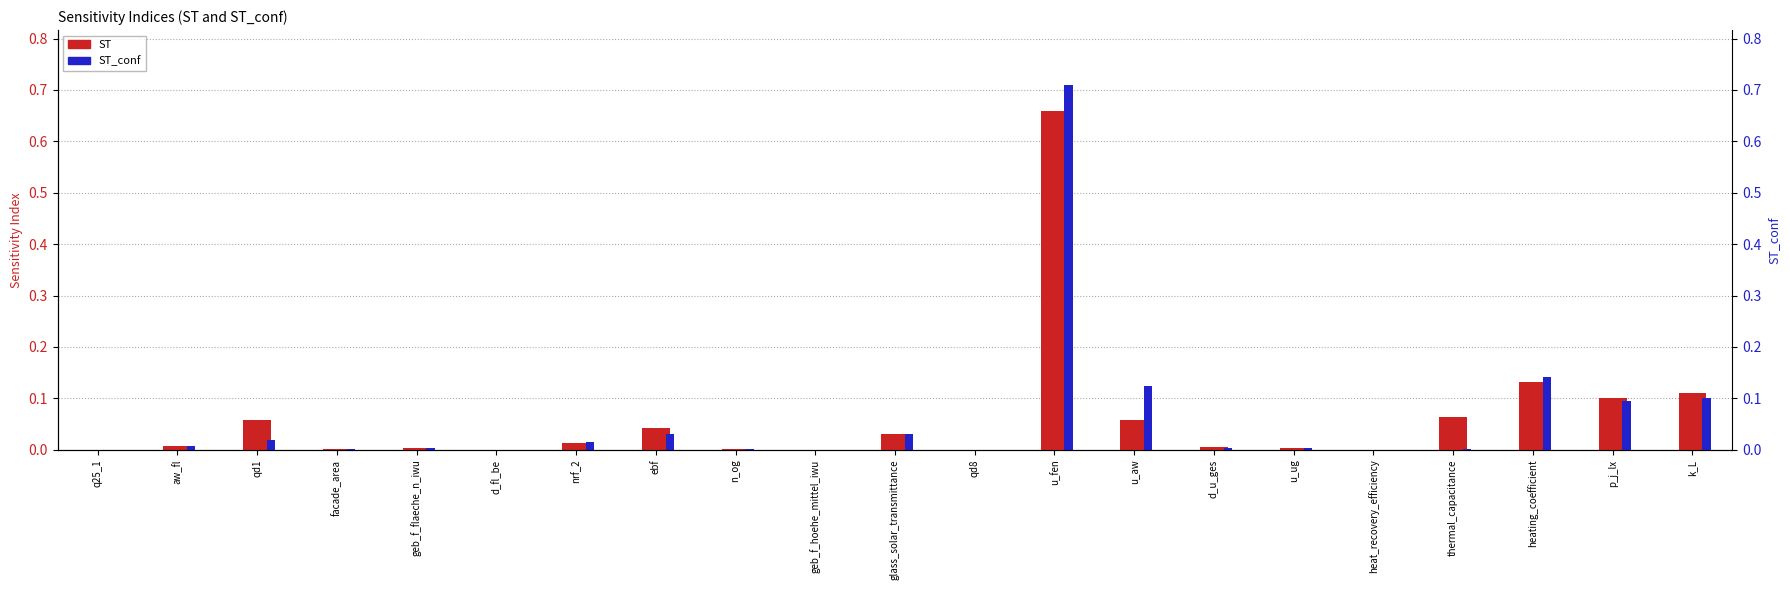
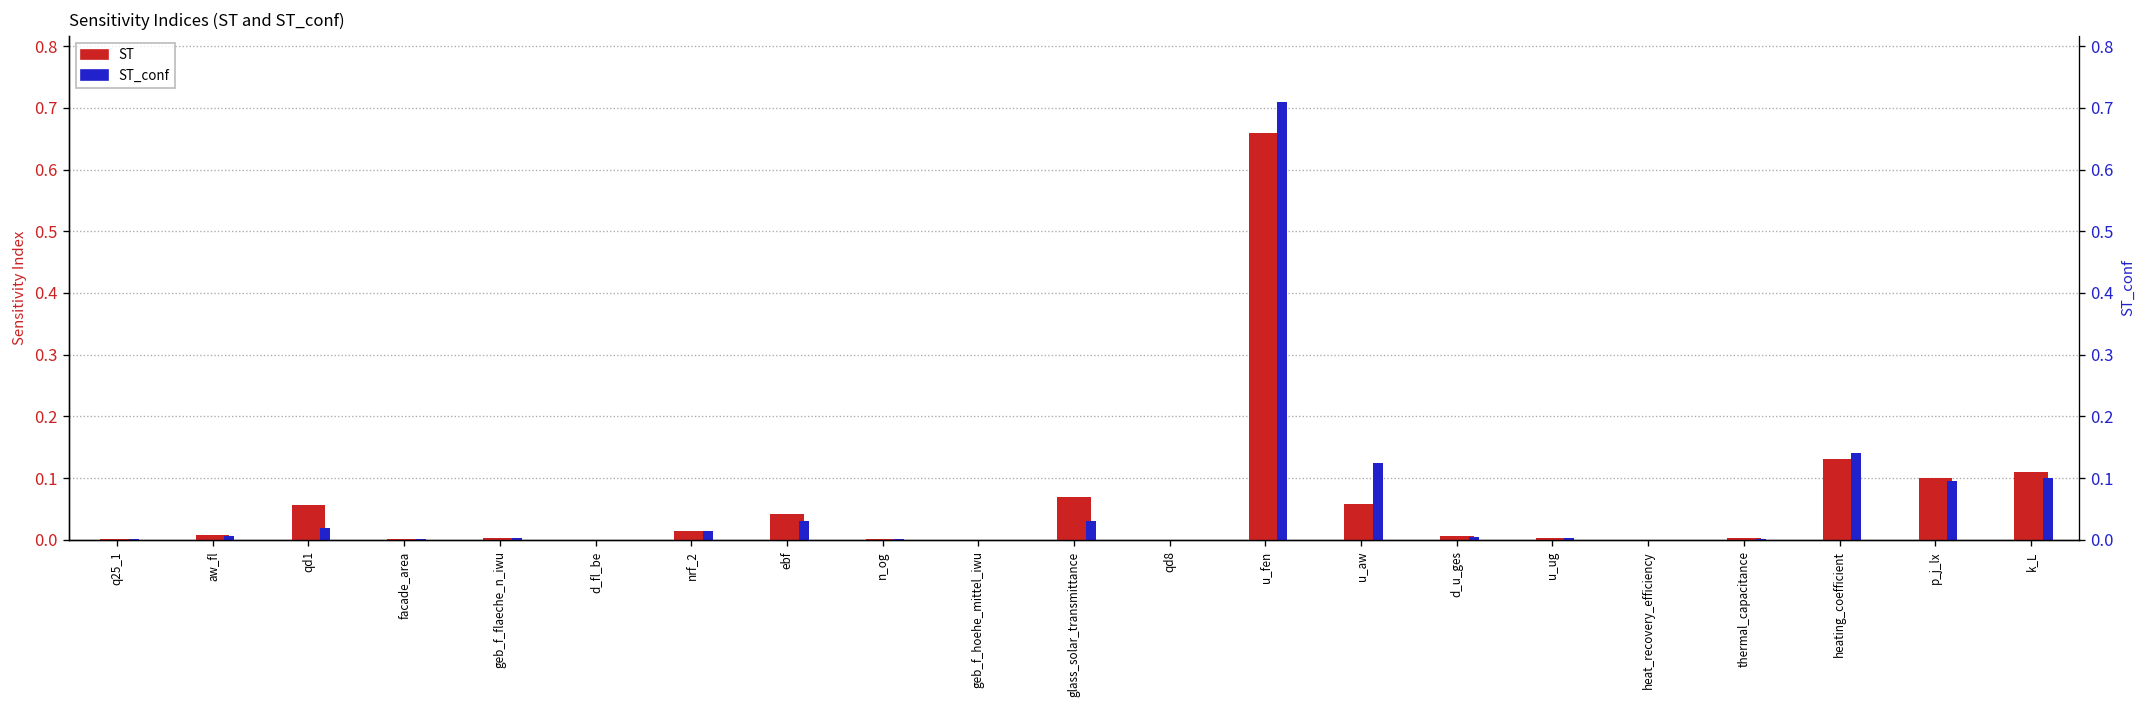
  {
    "ST": {
      "aw_fl": 0.01,
      "qd1": 0.06,
      "nrf_2": 0.01,
      "ebf": 0.04,
-     "glass_solar_transmittance": 0.03,
+     "glass_solar_transmittance": 0.07,
      "u_fen": 0.66,
      "u_aw": 0.06,
      "d_u_ges": 0.01,
-     "thermal_capacitance": 0.06,
+     "thermal_capacitance": 0.00,
      "heating_coefficient": 0.13,
      "p_j_lx": 0.10,
      "k_L": 0.11
    },
    "ST_conf": {
      "aw_fl": 0.01,
      "qd1": 0.02,
      "nrf_2": 0.01,
      "ebf": 0.03,
      "glass_solar_transmittance": 0.03,
      "u_fen": 0.71,
      "u_aw": 0.12,
      "heating_coefficient": 0.14,
      "p_j_lx": 0.10,
      "k_L": 0.10
    }
  }
